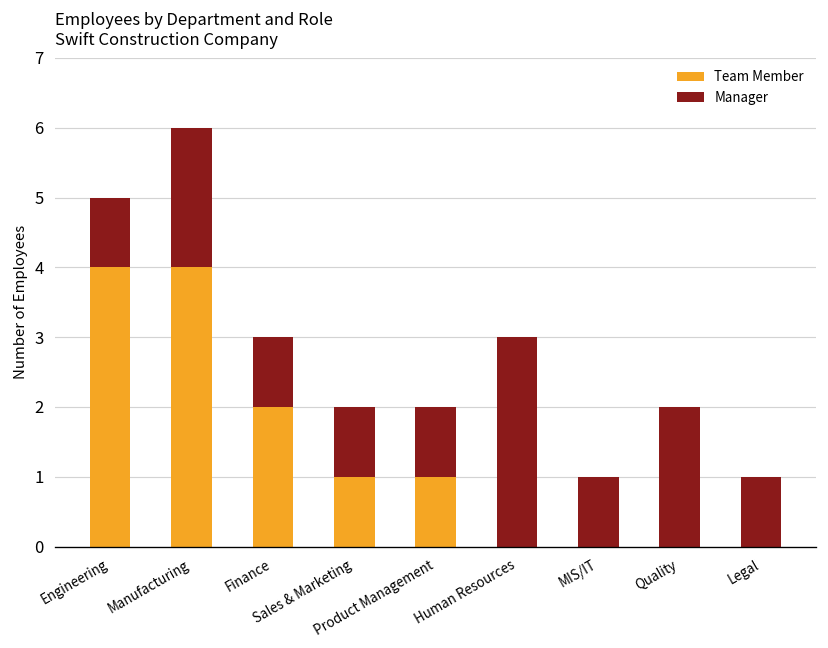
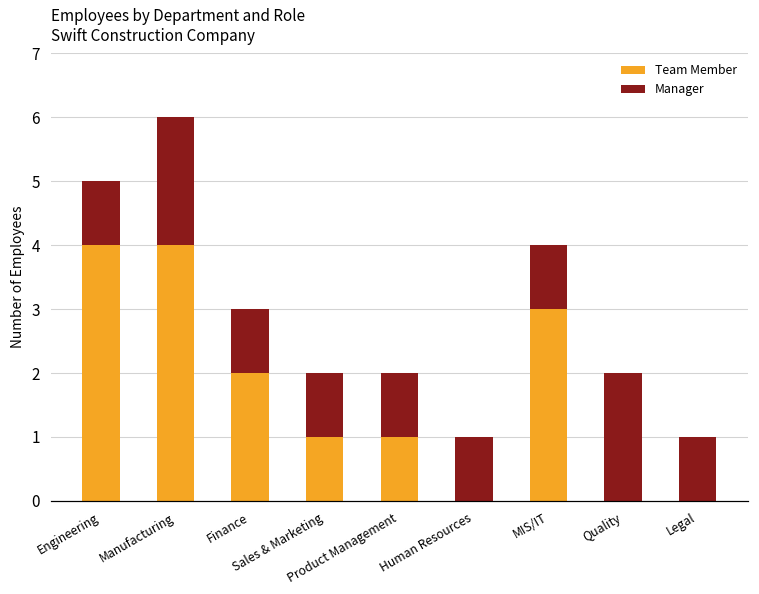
  {
    "Team Member": {
      "Engineering": 4,
      "Manufacturing": 4,
      "Finance": 2,
      "Sales & Marketing": 1,
      "Product Management": 1,
      "Human Resources": 0,
-     "MIS/IT": 0,
+     "MIS/IT": 3,
      "Quality": 0,
      "Legal": 0
    },
    "Manager": {
      "Engineering": 1,
      "Manufacturing": 2,
      "Finance": 1,
      "Sales & Marketing": 1,
      "Product Management": 1,
-     "Human Resources": 3,
+     "Human Resources": 1,
      "MIS/IT": 1,
      "Quality": 2,
      "Legal": 1
    }
  }
